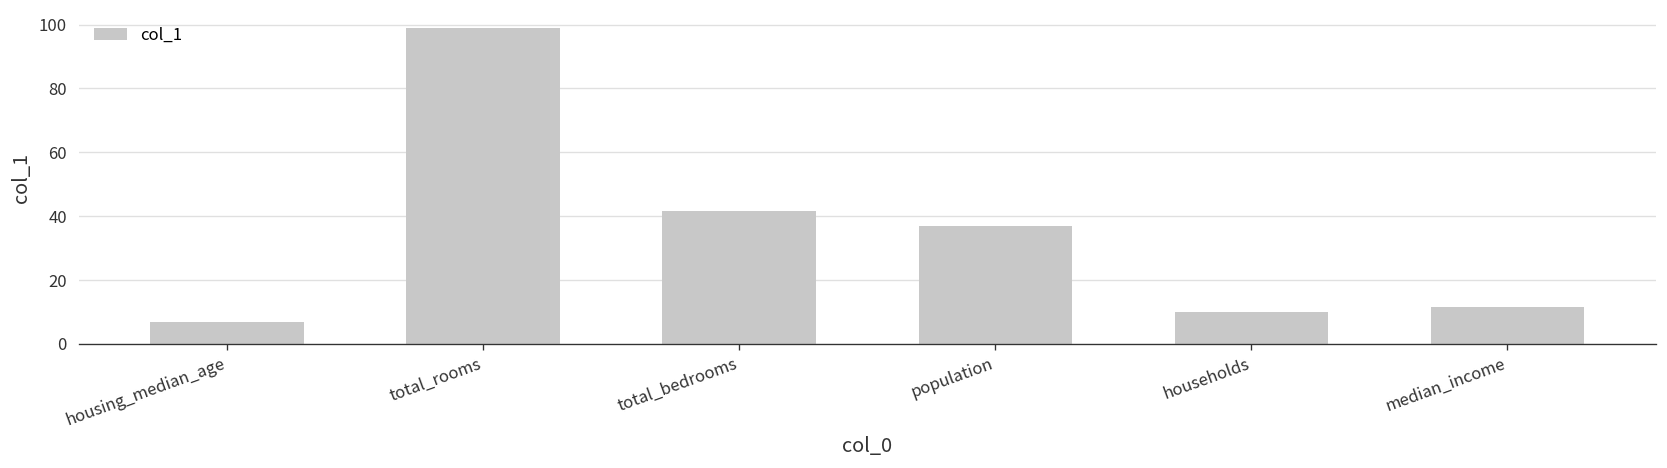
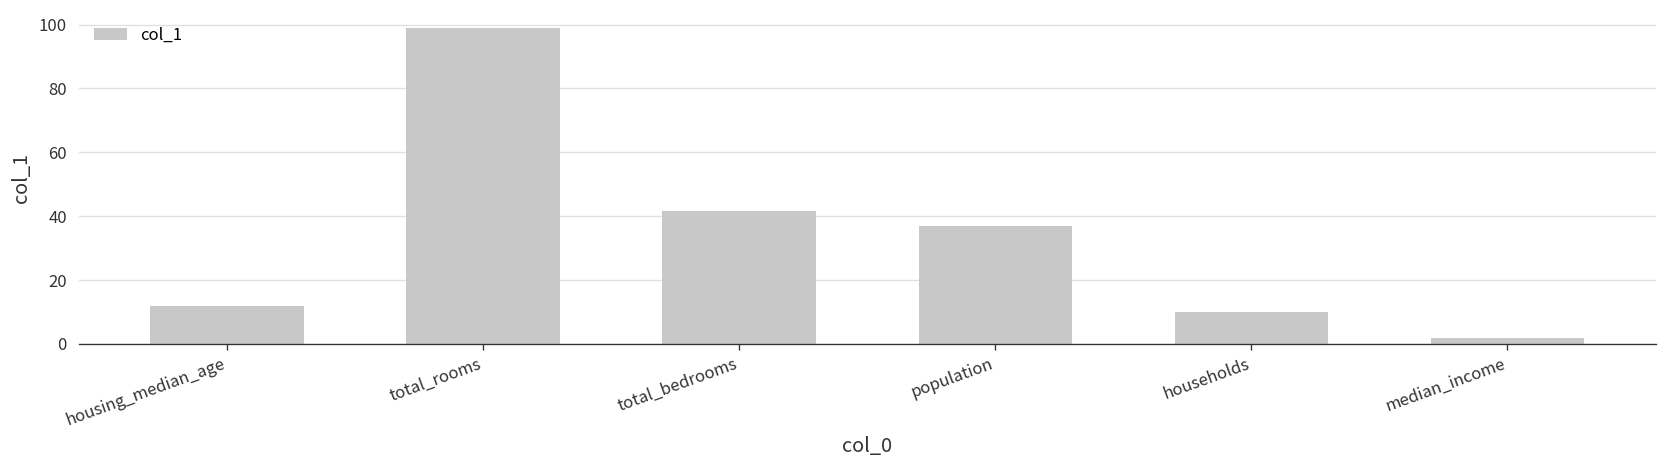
  {
-   "housing_median_age": 7,
+   "housing_median_age": 12,
    "total_rooms": 99,
    "total_bedrooms": 42,
    "population": 37,
    "households": 10,
-   "median_income": 12
+   "median_income": 2
  }
